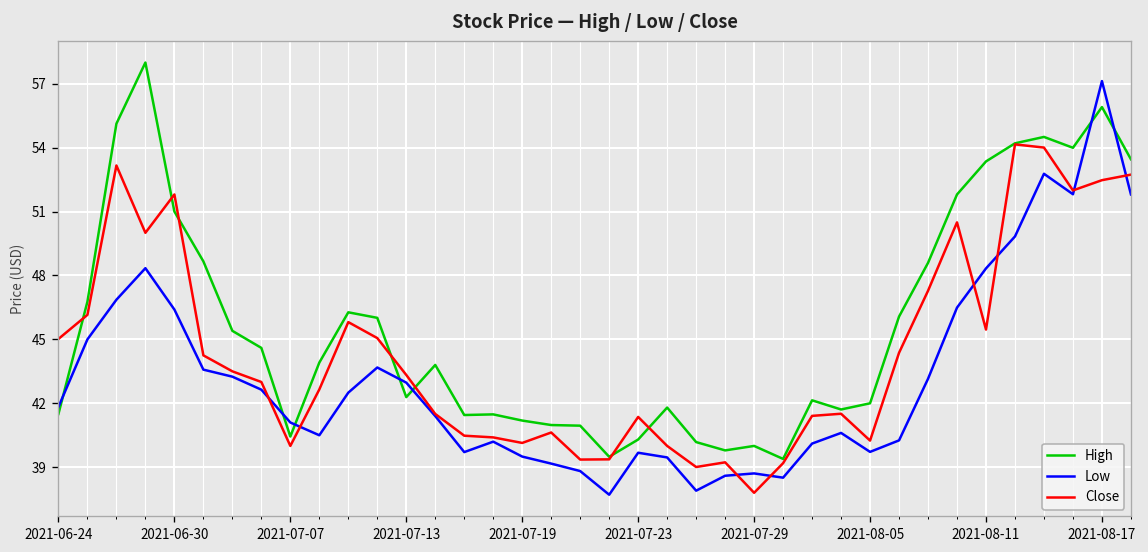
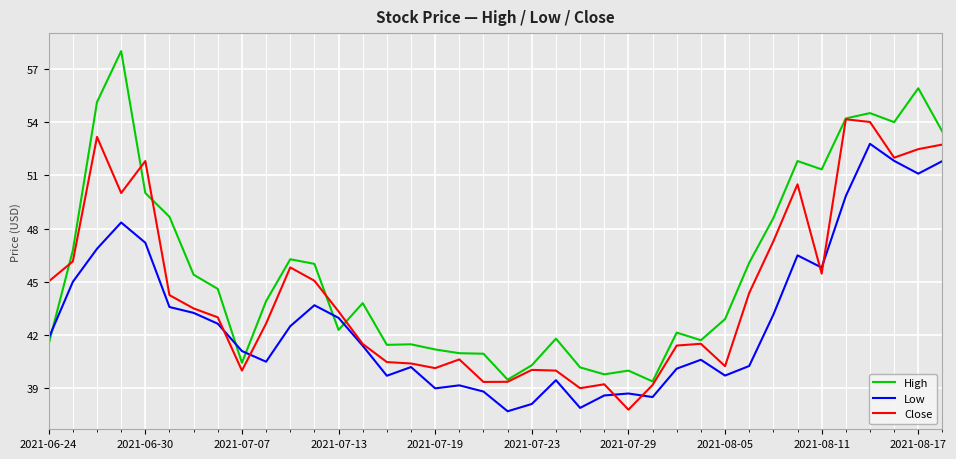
  {
    "High": {
      "2021-06-24": 41.5,
-     "2021-06-30": 51,
+     "2021-06-30": 50,
      "2021-07-07": 40.4,
      "2021-07-13": 42.3,
      "2021-07-19": 41.2,
      "2021-07-23": 40.3,
      "2021-07-29": 40.0,
-     "2021-08-05": 42.0,
-     "2021-08-11": 53.4,
+     "2021-08-05": 42.9,
+     "2021-08-11": 51.3,
      "2021-08-17": 55.9
    },
    "Low": {
      "2021-06-24": 41.8,
-     "2021-06-30": 46.4,
+     "2021-06-30": 47.2,
      "2021-07-07": 41.1,
      "2021-07-13": 43.0,
-     "2021-07-19": 39.5,
-     "2021-07-23": 39.7,
+     "2021-07-19": 39.0,
+     "2021-07-23": 38.1,
      "2021-07-29": 38.7,
      "2021-08-05": 39.7,
-     "2021-08-11": 48.3,
-     "2021-08-17": 57.1
+     "2021-08-11": 45.8,
+     "2021-08-17": 51.1
    },
    "Close": {
      "2021-06-24": 45.0,
      "2021-06-30": 51.8,
      "2021-07-07": 40.0,
      "2021-07-13": 43.3,
      "2021-07-19": 40.1,
-     "2021-07-23": 41.4,
+     "2021-07-23": 40.0,
      "2021-07-29": 37.8,
      "2021-08-05": 40.3,
      "2021-08-11": 45.5,
      "2021-08-17": 52.5
    }
  }
